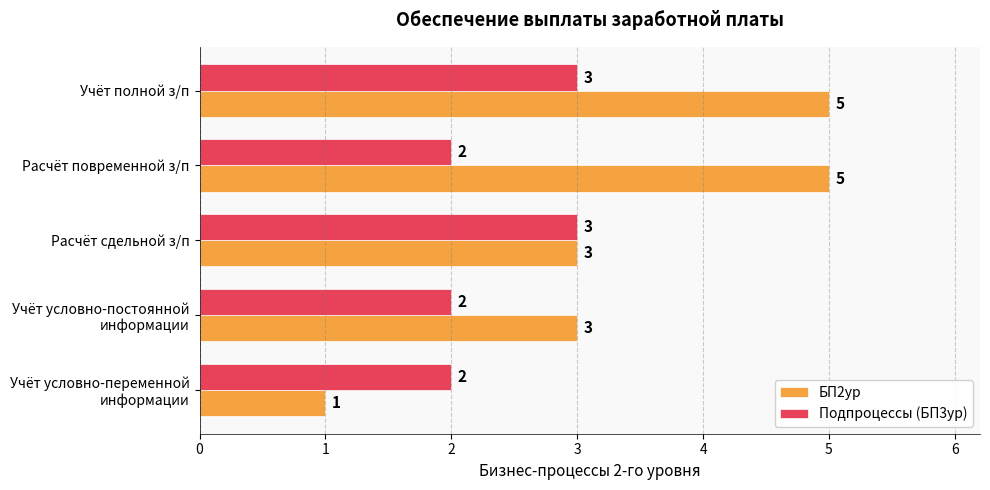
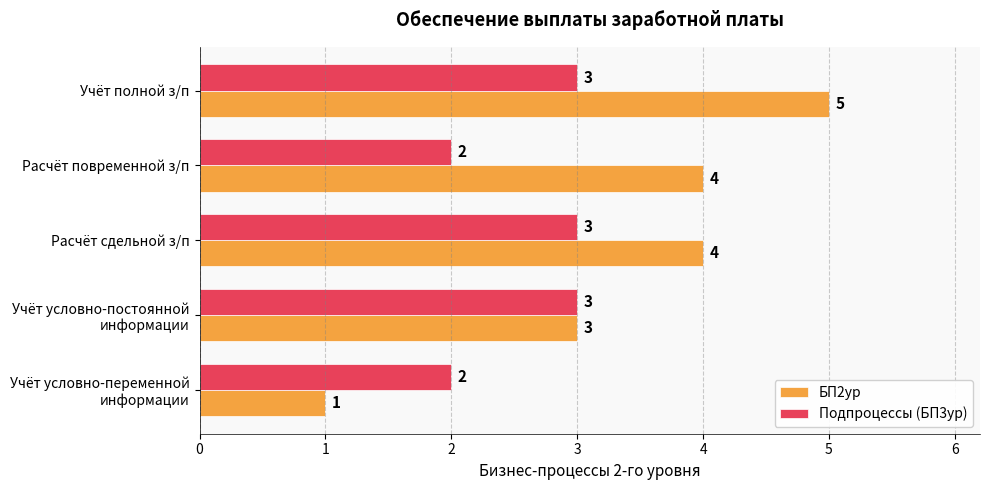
  {
    "БП2ур": {
      "Учёт полной з/п": 5,
-     "Расчёт повременной з/п": 5,
-     "Расчёт сдельной з/п": 3,
+     "Расчёт повременной з/п": 4,
+     "Расчёт сдельной з/п": 4,
      "Учёт условно-постоянной информации": 3,
      "Учёт условно-переменной информации": 1
    },
    "Подпроцессы (БП3ур)": {
      "Учёт полной з/п": 3,
      "Расчёт повременной з/п": 2,
      "Расчёт сдельной з/п": 3,
-     "Учёт условно-постоянной информации": 2,
+     "Учёт условно-постоянной информации": 3,
      "Учёт условно-переменной информации": 2
    }
  }
